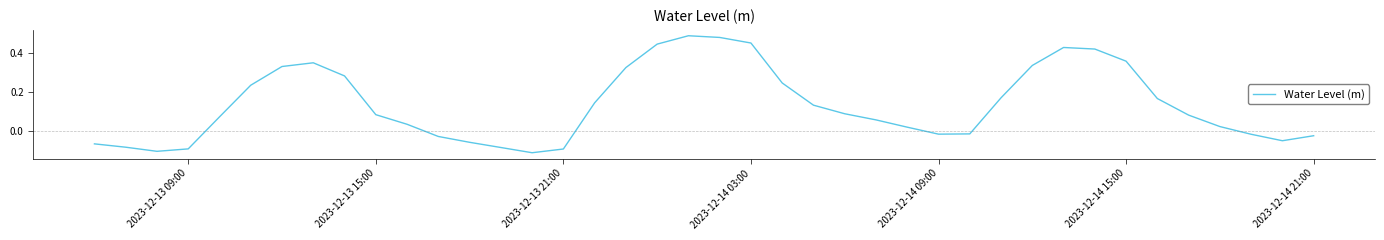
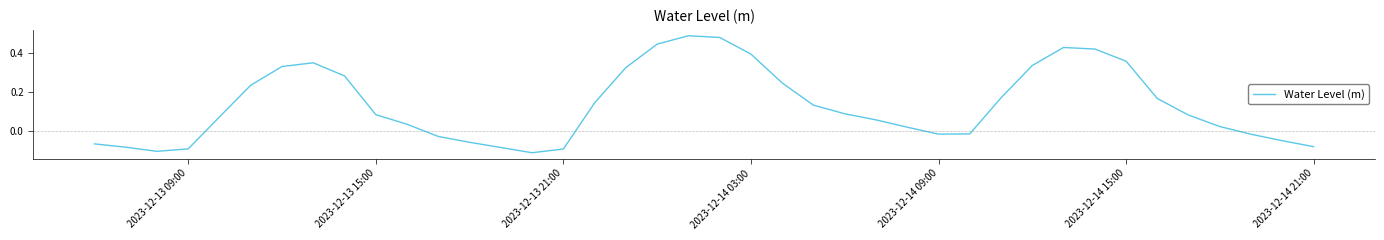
  {
    "2023-12-13 09:00": -0.09,
    "2023-12-13 15:00": 0.08,
    "2023-12-13 21:00": -0.10,
-   "2023-12-14 03:00": 0.45,
+   "2023-12-14 03:00": 0.40,
    "2023-12-14 09:00": -0.02,
    "2023-12-14 15:00": 0.36,
-   "2023-12-14 21:00": -0.03
+   "2023-12-14 21:00": -0.08
  }
